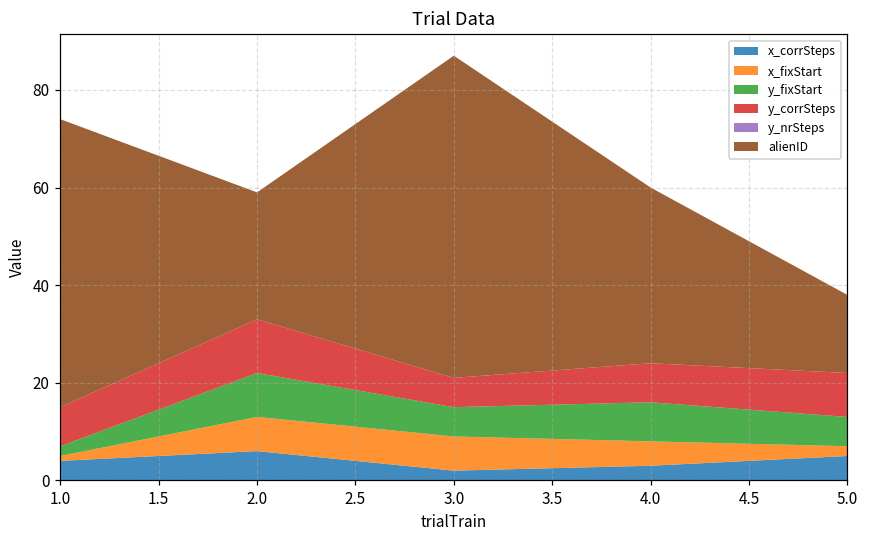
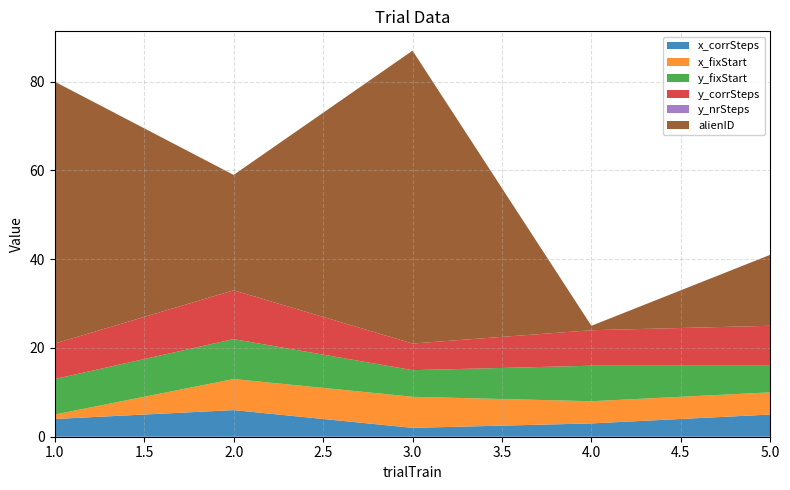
  {
    "x_corrSteps": {
      "1.0": 4,
      "2.0": 6,
      "3.0": 2,
      "4.0": 3,
      "5.0": 5
    },
    "x_fixStart": {
      "1.0": 1,
      "2.0": 7,
      "3.0": 7,
      "4.0": 5,
-     "5.0": 2
+     "5.0": 5
    },
    "y_fixStart": {
-     "1.0": 2,
+     "1.0": 8,
      "2.0": 9,
      "3.0": 6,
      "4.0": 8,
      "5.0": 6
    },
    "alienID": {
      "1.0": 59,
      "2.0": 26,
      "3.0": 66,
-     "4.0": 36,
+     "4.0": 1,
      "5.0": 16
    }
  }
